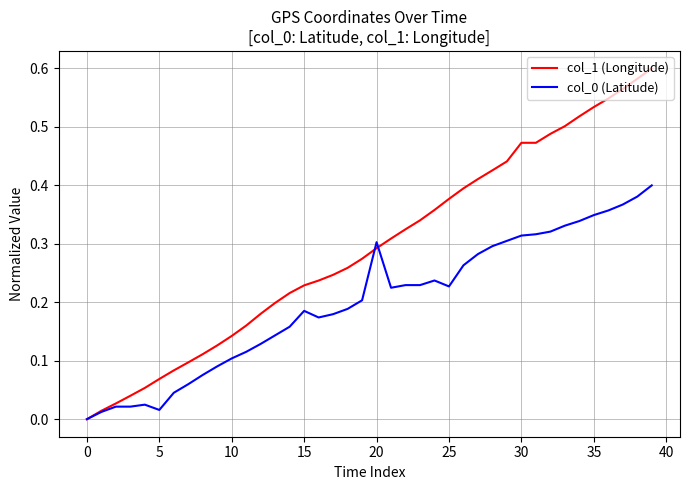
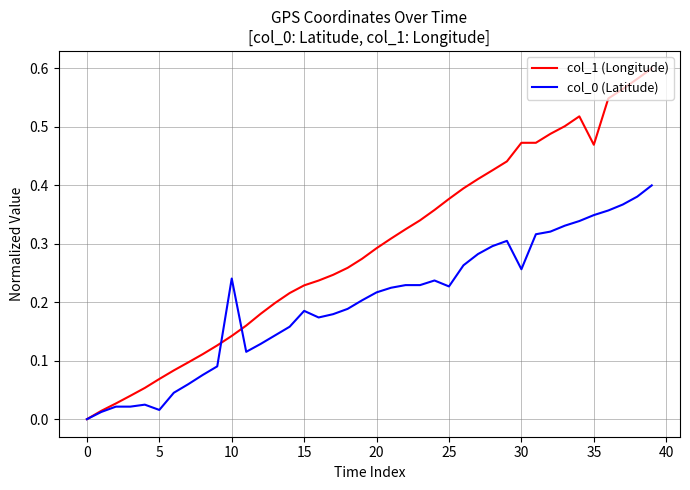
  {
    "col_1 (Longitude)": {
      "5": 0.07,
      "10": 0.14,
      "15": 0.23,
      "20": 0.29,
      "25": 0.38,
      "30": 0.47,
-     "35": 0.53
+     "35": 0.47
    },
    "col_0 (Latitude)": {
      "5": 0.02,
-     "10": 0.10,
+     "10": 0.24,
      "15": 0.19,
-     "20": 0.30,
+     "20": 0.22,
      "25": 0.23,
-     "30": 0.31,
+     "30": 0.26,
      "35": 0.35
    }
  }
